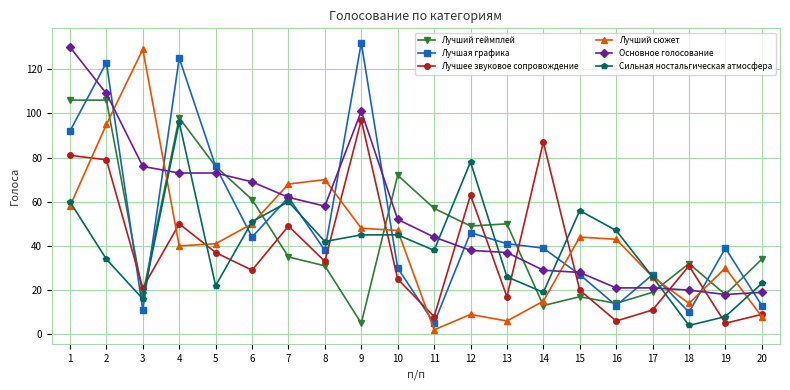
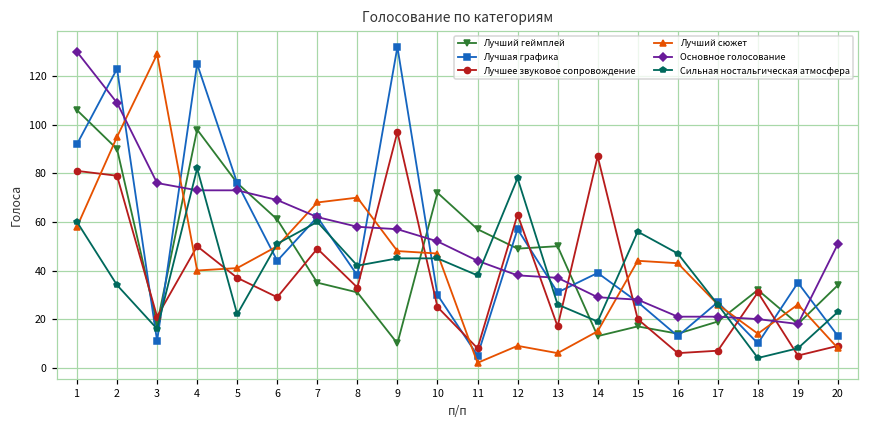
  {
    "Лучший геймплей": {
      "1": 106,
-     "2": 106,
+     "2": 90,
      "3": 18,
      "4": 98,
      "6": 61,
      "7": 35,
      "8": 31,
-     "9": 5,
+     "9": 10,
      "10": 72,
      "11": 57,
      "12": 49,
      "13": 50,
      "14": 13,
      "15": 17,
      "17": 19,
      "20": 34
    },
    "Лучшая графика": {
      "1": 92,
      "2": 123,
      "3": 11,
      "4": 125,
      "6": 44,
      "8": 38,
      "9": 132,
      "10": 30,
      "11": 5,
-     "12": 46,
-     "13": 41,
+     "12": 57,
+     "13": 31,
      "14": 39,
      "18": 10,
-     "19": 39,
+     "19": 35,
      "20": 13
    },
    "Лучшее звуковое сопровождение": {
      "1": 81,
      "2": 79,
      "3": 21,
      "4": 50,
      "5": 37,
      "6": 29,
      "7": 49,
      "8": 33,
      "9": 97,
      "10": 25,
      "11": 8,
      "12": 63,
      "13": 17,
      "14": 87,
      "15": 20,
      "16": 6,
-     "17": 11,
+     "17": 7,
      "19": 5
    },
    "Лучший сюжет": {
      "1": 58,
      "2": 95,
      "3": 129,
      "4": 40,
      "5": 41,
      "7": 68,
      "8": 70,
      "9": 48,
      "10": 47,
      "11": 2,
      "12": 9,
      "13": 6,
      "14": 15,
      "15": 44,
      "16": 43,
      "18": 14,
-     "19": 30
+     "19": 26
    },
    "Основное голосование": {
      "1": 130,
      "2": 109,
      "3": 76,
      "4": 73,
      "5": 73,
      "6": 69,
      "8": 58,
-     "9": 101,
+     "9": 57,
      "10": 52,
      "11": 44,
      "12": 38,
      "13": 37,
      "14": 29,
      "16": 21,
      "17": 21,
      "18": 20,
-     "20": 19
+     "20": 51
    },
    "Сильная ностальгическая атмосфера": {
      "1": 60,
      "2": 34,
      "3": 16,
-     "4": 96,
+     "4": 82,
      "5": 22,
      "7": 60,
      "8": 42,
      "9": 45,
      "10": 45,
      "11": 38,
      "12": 78,
      "13": 26,
      "14": 19,
      "15": 56,
      "16": 47,
      "18": 4,
      "19": 8,
      "20": 23
    }
  }
